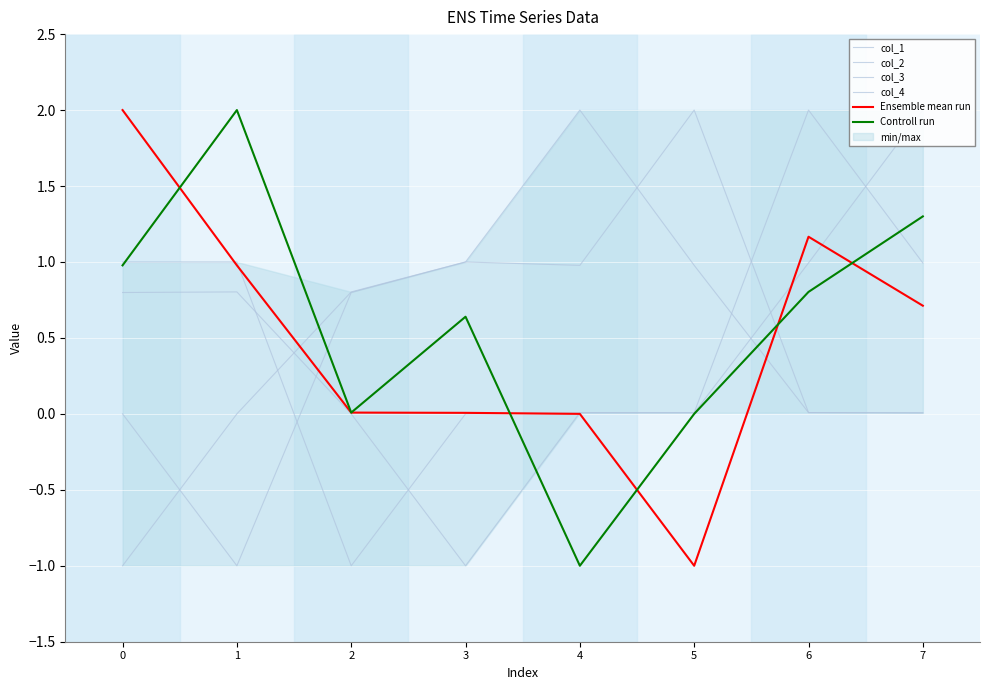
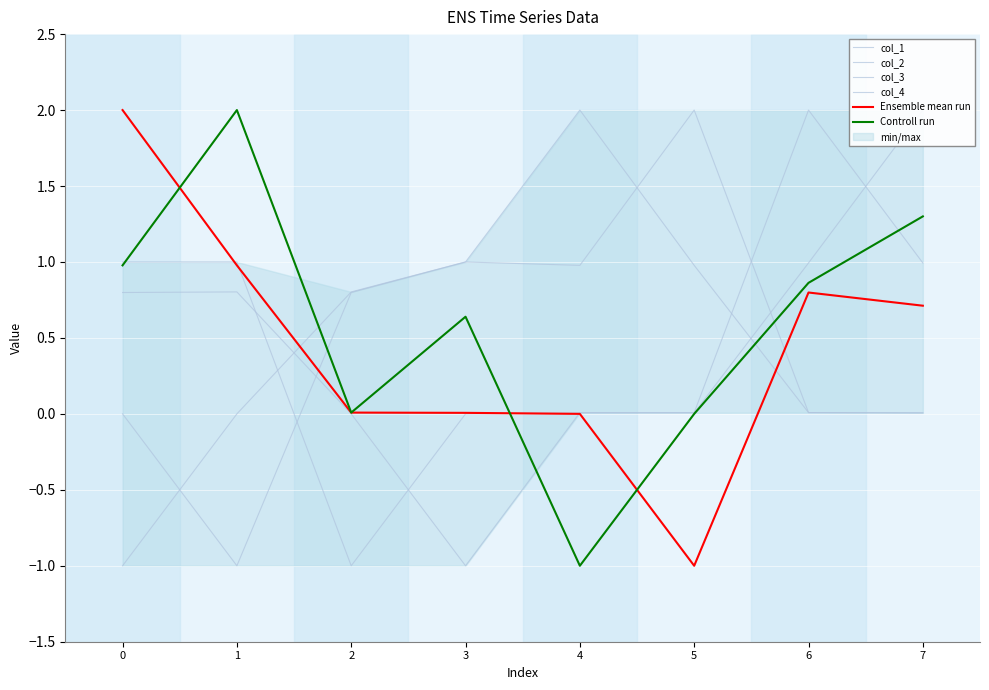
  {
    "Ensemble mean run": {
      "0": 2.00,
      "1": 0.98,
      "5": -1.00,
-     "6": 1.17,
+     "6": 0.80,
      "7": 0.71
    },
    "Controll run": {
      "0": 0.98,
      "1": 2.00,
      "3": 0.64,
      "4": -1.00,
-     "6": 0.80,
+     "6": 0.86,
      "7": 1.30
    }
  }
